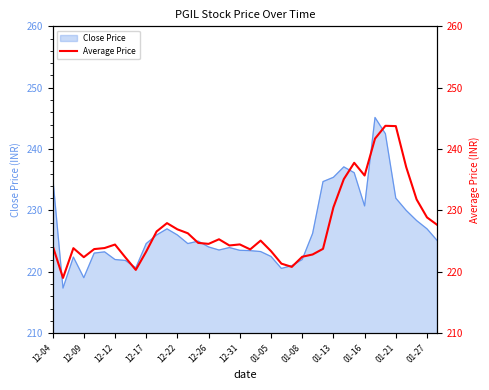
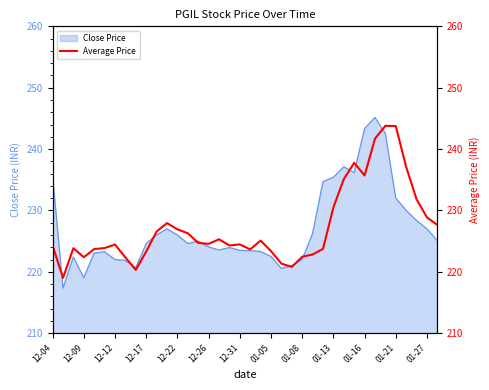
  {
    "Close Price": {
      "12-04": 236,
      "12-09": 219,
      "12-12": 222,
      "12-17": 225,
      "12-22": 226,
      "12-26": 224,
      "12-31": 224,
      "01-05": 223,
      "01-08": 222,
      "01-13": 235,
-     "01-16": 231,
+     "01-16": 243,
      "01-21": 232,
      "01-27": 227
    },
    "Average Price": {
      "12-04": 224,
      "12-09": 222,
      "12-12": 224,
      "12-17": 223,
      "12-22": 227,
      "12-26": 225,
      "12-31": 224,
      "01-05": 223,
      "01-08": 222,
      "01-13": 231,
      "01-16": 236,
      "01-21": 244,
      "01-27": 229
    }
  }
